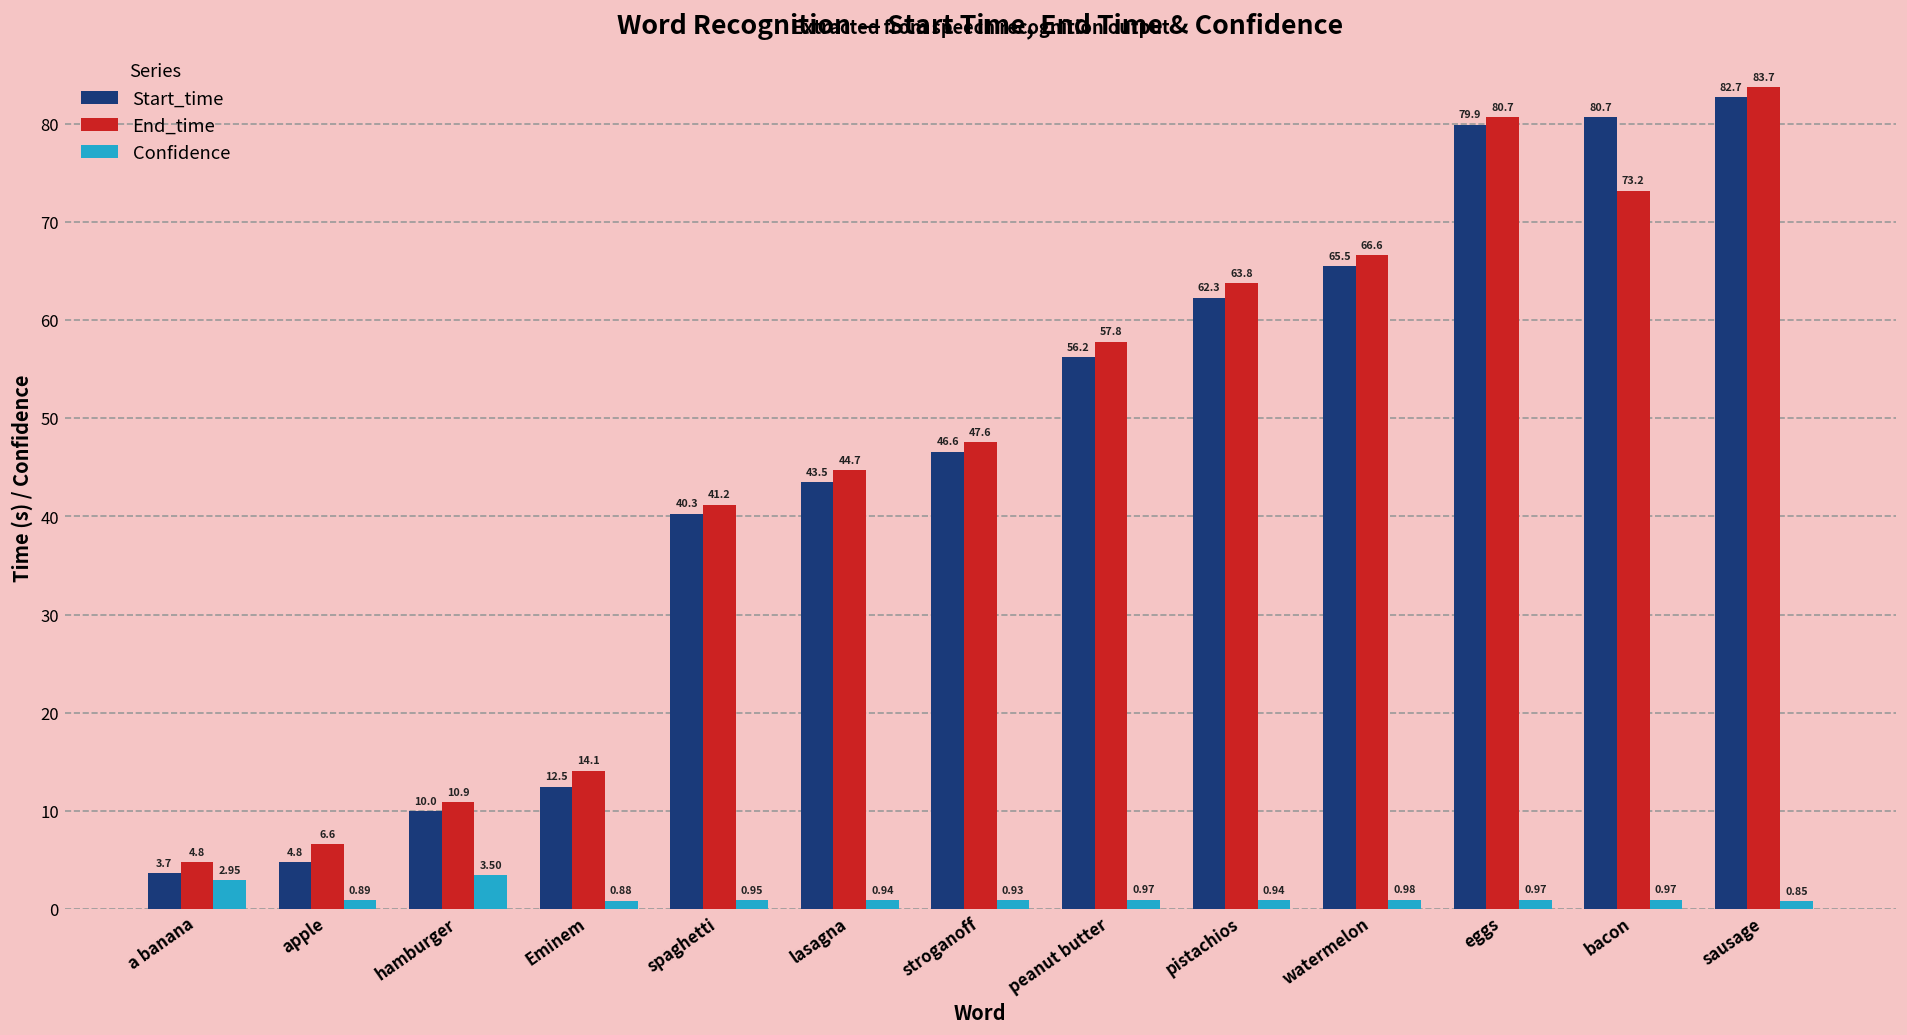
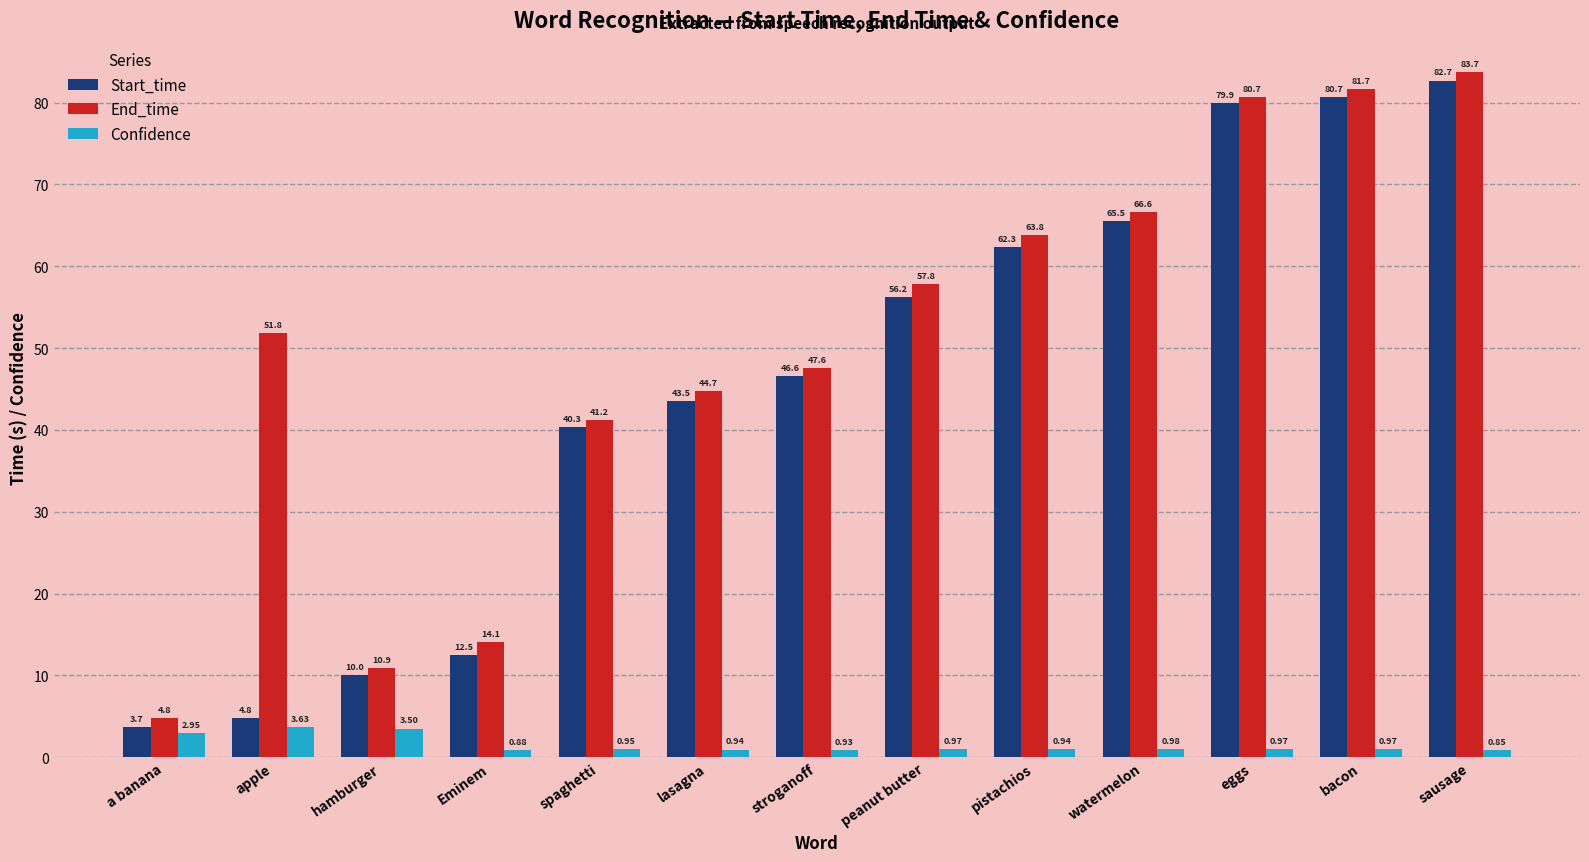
  {
    "Start_time": {
      "a banana": 3.7,
      "apple": 4.8,
      "hamburger": 10.0,
      "Eminem": 12.5,
      "spaghetti": 40.3,
      "lasagna": 43.5,
      "stroganoff": 46.6,
      "peanut butter": 56.2,
      "pistachios": 62.3,
      "watermelon": 65.5,
      "eggs": 79.9,
      "bacon": 80.7,
      "sausage": 82.7
    },
    "End_time": {
      "a banana": 4.8,
-     "apple": 6.6,
+     "apple": 51.8,
      "hamburger": 10.9,
      "Eminem": 14.1,
      "spaghetti": 41.2,
      "lasagna": 44.7,
      "stroganoff": 47.6,
      "peanut butter": 57.8,
      "pistachios": 63.8,
      "watermelon": 66.6,
      "eggs": 80.7,
-     "bacon": 73.2,
+     "bacon": 81.7,
      "sausage": 83.7
    },
    "Confidence": {
      "a banana": 2.95,
-     "apple": 0.89,
+     "apple": 3.63,
      "hamburger": 3.50,
      "Eminem": 0.88,
      "spaghetti": 0.95,
      "lasagna": 0.94,
      "stroganoff": 0.93,
      "peanut butter": 0.97,
      "pistachios": 0.94,
      "watermelon": 0.98,
      "eggs": 0.97,
      "bacon": 0.97,
      "sausage": 0.85
    }
  }
